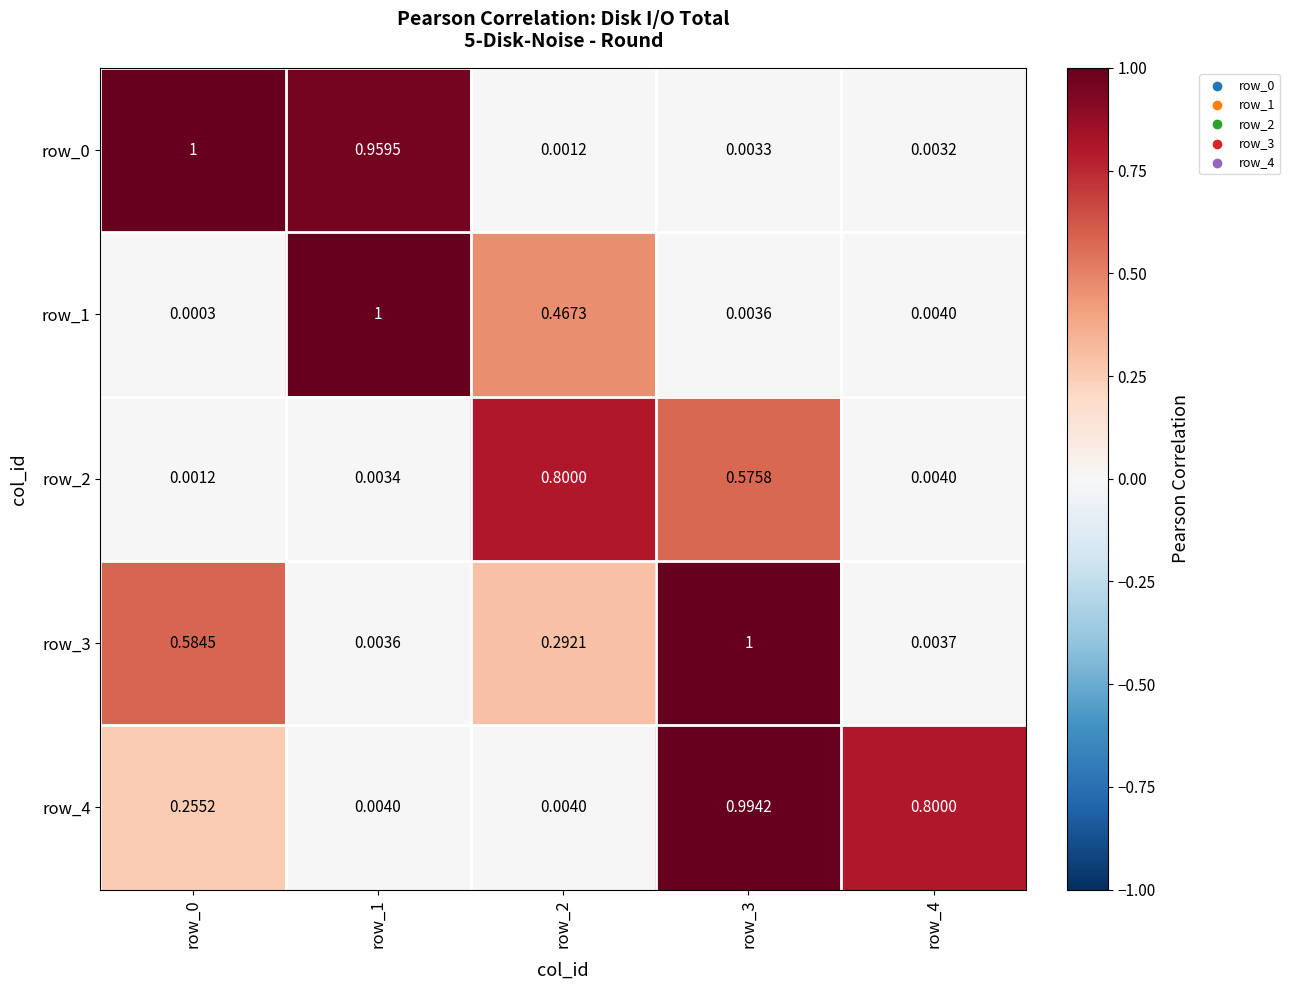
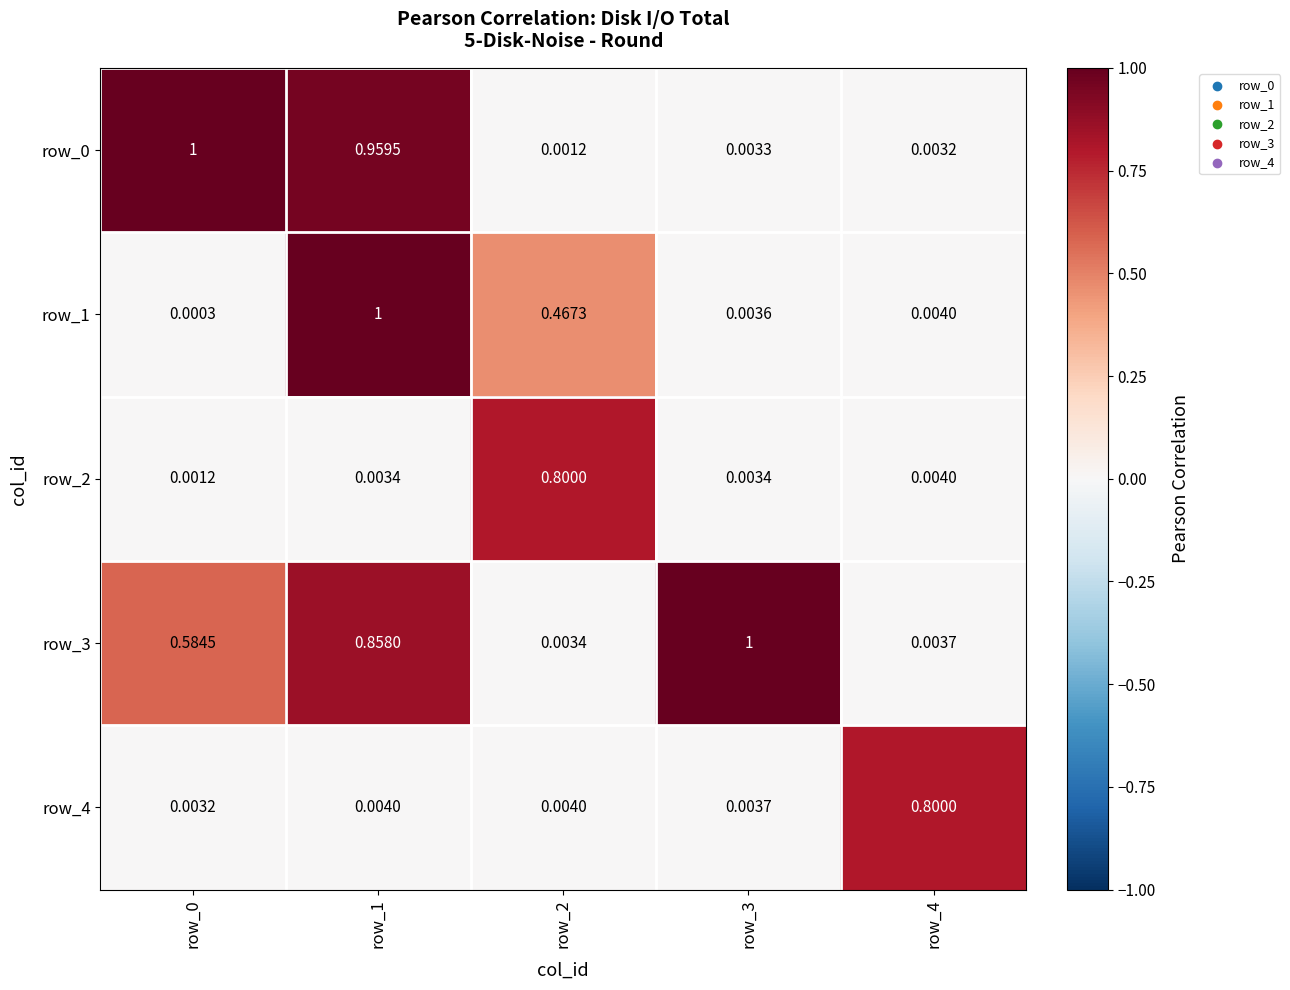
  {
    "row_0": {
      "row_0": 1,
      "row_1": 0.9595,
      "row_2": 0.0012,
      "row_3": 0.0033,
      "row_4": 0.0032
    },
    "row_1": {
      "row_0": 0.0003,
      "row_1": 1,
      "row_2": 0.4673,
      "row_3": 0.0036,
      "row_4": 0.0040
    },
    "row_2": {
      "row_0": 0.0012,
      "row_1": 0.0034,
      "row_2": 0.8000,
-     "row_3": 0.5758,
+     "row_3": 0.0034,
      "row_4": 0.0040
    },
    "row_3": {
      "row_0": 0.5845,
-     "row_1": 0.0036,
-     "row_2": 0.2921,
+     "row_1": 0.8580,
+     "row_2": 0.0034,
      "row_3": 1,
      "row_4": 0.0037
    },
    "row_4": {
-     "row_0": 0.2552,
+     "row_0": 0.0032,
      "row_1": 0.0040,
      "row_2": 0.0040,
-     "row_3": 0.9942,
+     "row_3": 0.0037,
      "row_4": 0.8000
    }
  }
